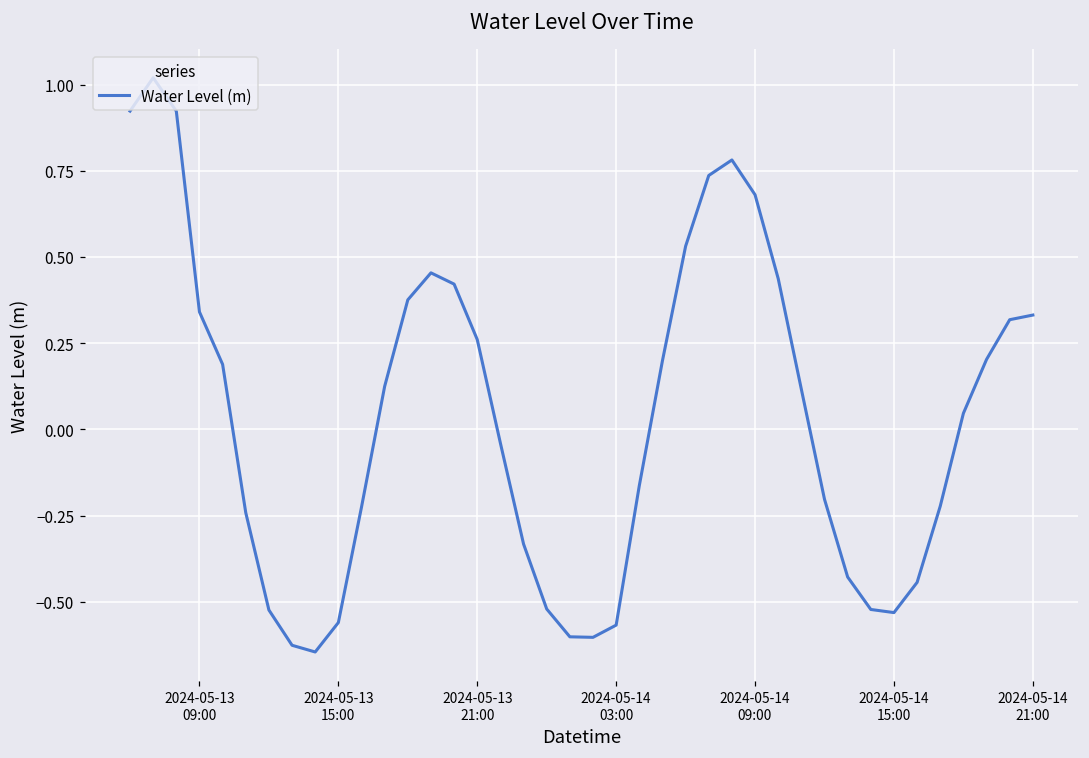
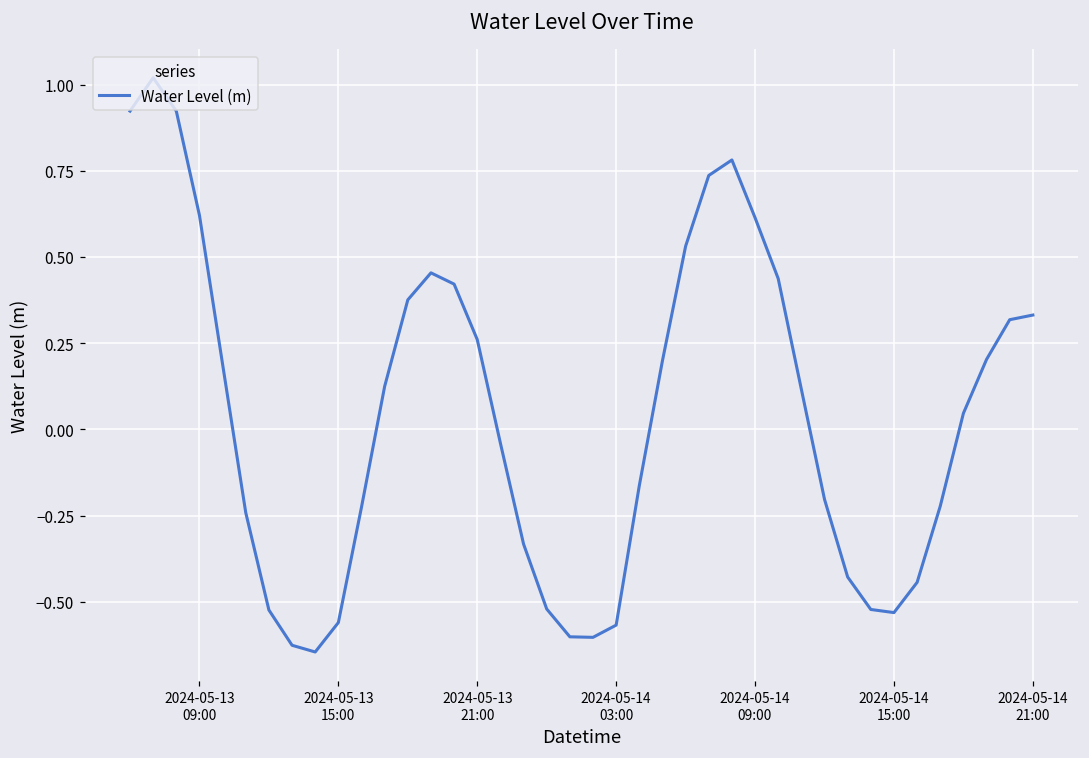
  {
-   "2024-05-13 09:00": 0.34,
+   "2024-05-13 09:00": 0.62,
    "2024-05-13 15:00": -0.56,
    "2024-05-13 21:00": 0.26,
    "2024-05-14 03:00": -0.57,
-   "2024-05-14 09:00": 0.68,
+   "2024-05-14 09:00": 0.61,
    "2024-05-14 15:00": -0.53,
    "2024-05-14 21:00": 0.33
  }
